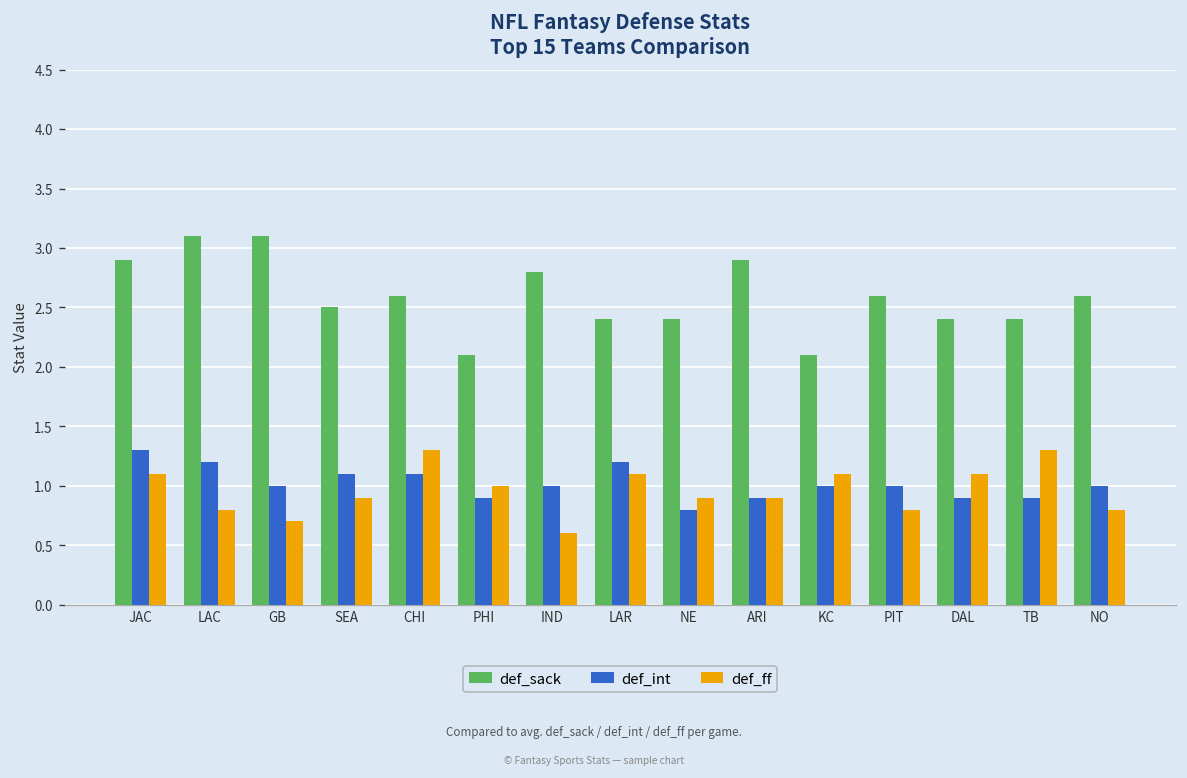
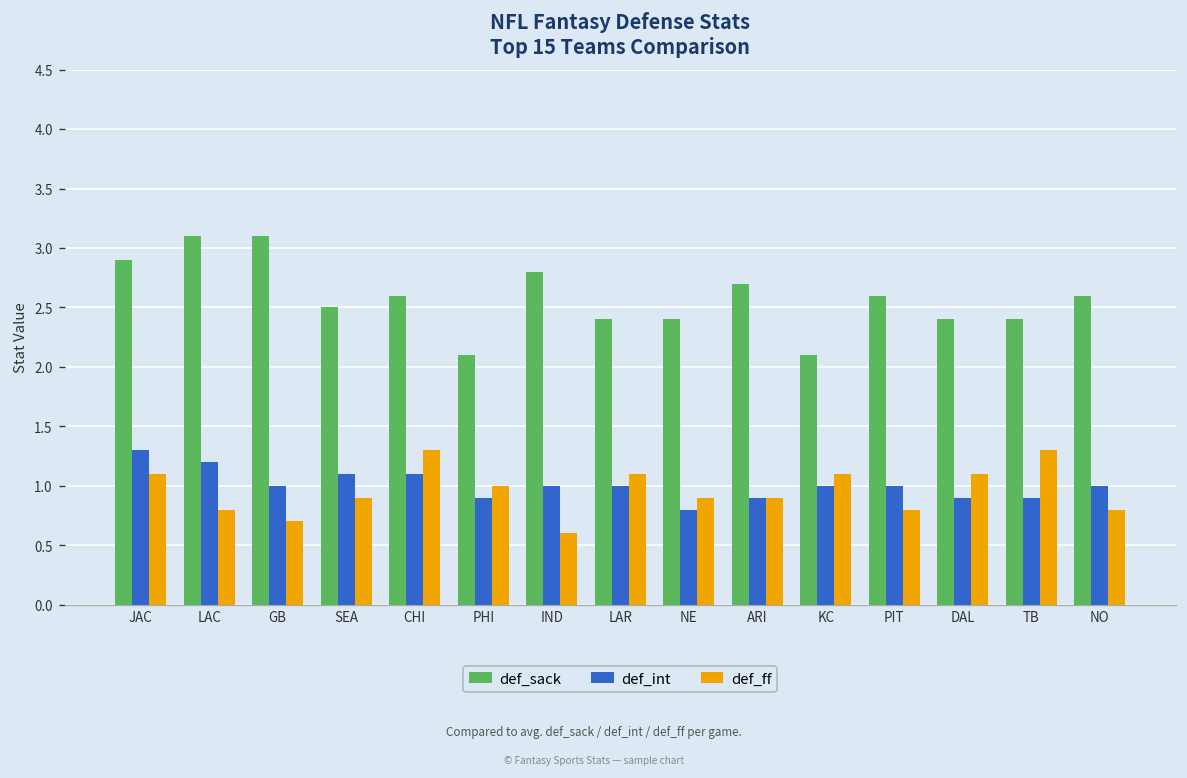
  {
    "def_sack": {
      "JAC": 2.9,
      "LAC": 3.1,
      "GB": 3.1,
      "SEA": 2.5,
      "CHI": 2.6,
      "PHI": 2.1,
      "IND": 2.8,
      "LAR": 2.4,
      "NE": 2.4,
-     "ARI": 2.9,
+     "ARI": 2.7,
      "KC": 2.1,
      "PIT": 2.6,
      "DAL": 2.4,
      "TB": 2.4,
      "NO": 2.6
    },
    "def_int": {
      "JAC": 1.3,
      "LAC": 1.2,
      "GB": 1.0,
      "SEA": 1.1,
      "CHI": 1.1,
      "PHI": 0.9,
      "IND": 1.0,
-     "LAR": 1.2,
+     "LAR": 1.0,
      "NE": 0.8,
      "ARI": 0.9,
      "KC": 1.0,
      "PIT": 1.0,
      "DAL": 0.9,
      "TB": 0.9,
      "NO": 1.0
    },
    "def_ff": {
      "JAC": 1.1,
      "LAC": 0.8,
      "GB": 0.7,
      "SEA": 0.9,
      "CHI": 1.3,
      "PHI": 1.0,
      "IND": 0.6,
      "LAR": 1.1,
      "NE": 0.9,
      "ARI": 0.9,
      "KC": 1.1,
      "PIT": 0.8,
      "DAL": 1.1,
      "TB": 1.3,
      "NO": 0.8
    }
  }
